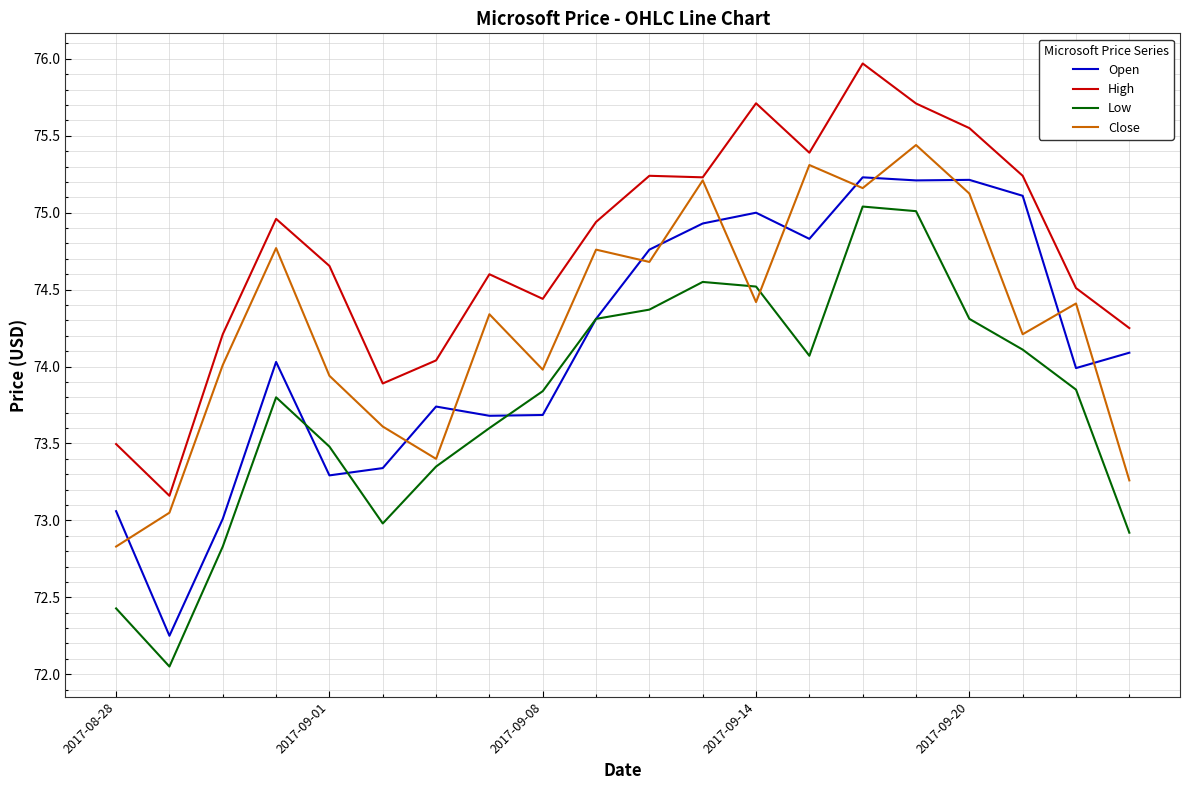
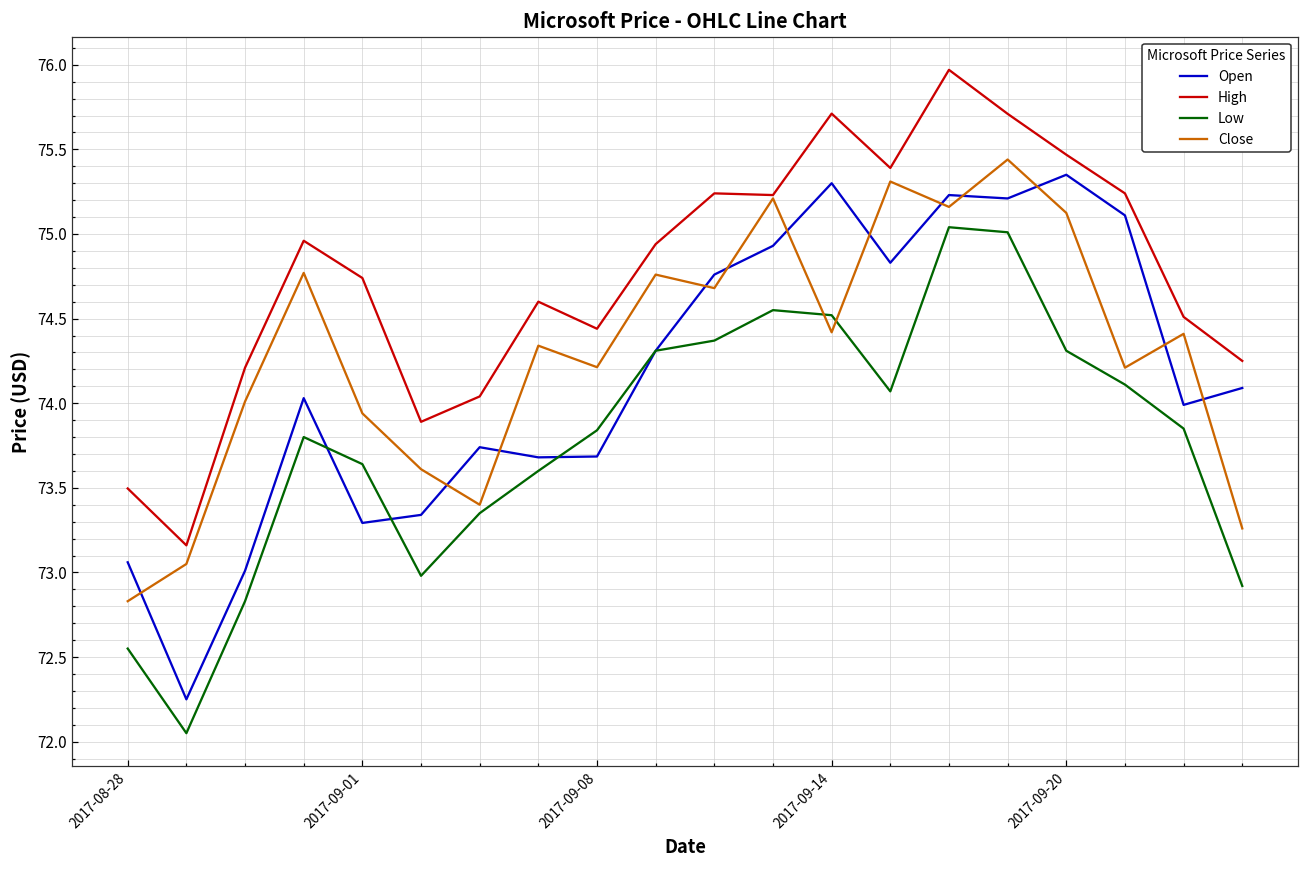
  {
    "Open": {
      "2017-08-28": 73.06,
      "2017-09-01": 73.29,
      "2017-09-08": 73.69,
-     "2017-09-14": 75.0,
-     "2017-09-20": 75.21
+     "2017-09-14": 75.3,
+     "2017-09-20": 75.35
    },
    "High": {
      "2017-08-28": 73.50,
-     "2017-09-01": 74.65,
+     "2017-09-01": 74.74,
      "2017-09-08": 74.44,
      "2017-09-14": 75.71,
-     "2017-09-20": 75.55
+     "2017-09-20": 75.47
    },
    "Low": {
-     "2017-08-28": 72.43,
-     "2017-09-01": 73.48,
+     "2017-08-28": 72.55,
+     "2017-09-01": 73.64,
      "2017-09-08": 73.84,
      "2017-09-14": 74.52,
      "2017-09-20": 74.31
    },
    "Close": {
      "2017-08-28": 72.83,
      "2017-09-01": 73.94,
-     "2017-09-08": 73.98,
+     "2017-09-08": 74.21,
      "2017-09-14": 74.42,
      "2017-09-20": 75.12
    }
  }
